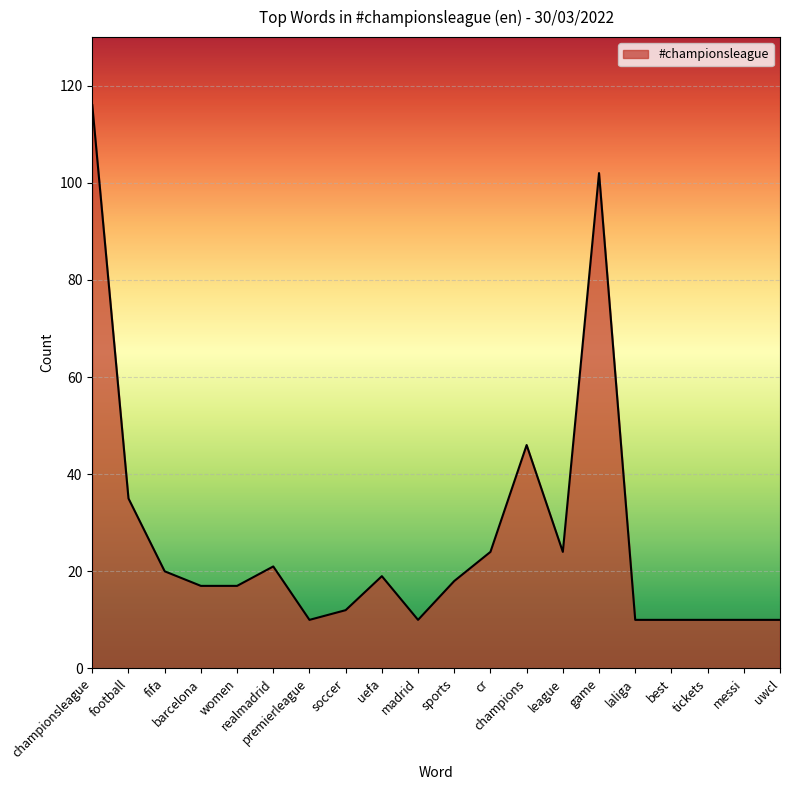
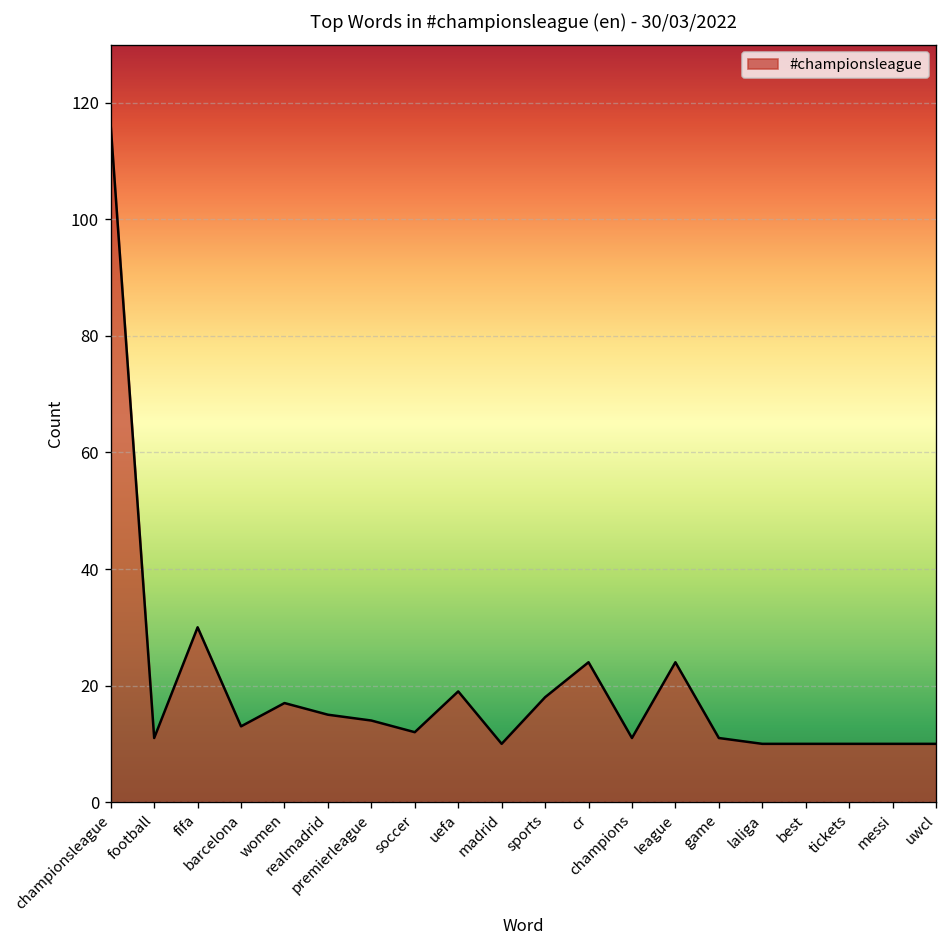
  {
    "championsleague": 116,
-   "football": 35,
-   "fifa": 20,
-   "barcelona": 17,
+   "football": 11,
+   "fifa": 30,
+   "barcelona": 13,
    "women": 17,
-   "realmadrid": 21,
-   "premierleague": 10,
+   "realmadrid": 15,
+   "premierleague": 14,
    "soccer": 12,
    "uefa": 19,
    "madrid": 10,
    "sports": 18,
    "cr": 24,
-   "champions": 46,
+   "champions": 11,
    "league": 24,
-   "game": 102,
+   "game": 11,
    "laliga": 10,
    "best": 10,
    "tickets": 10,
    "messi": 10,
    "uwcl": 10
  }
